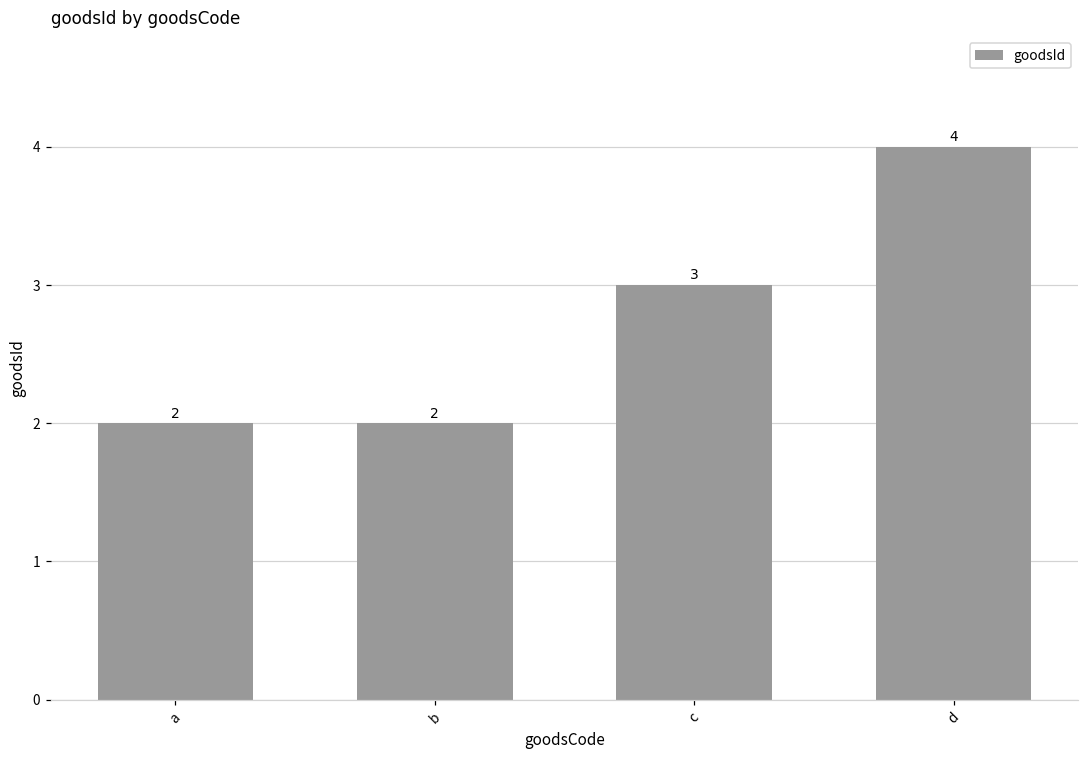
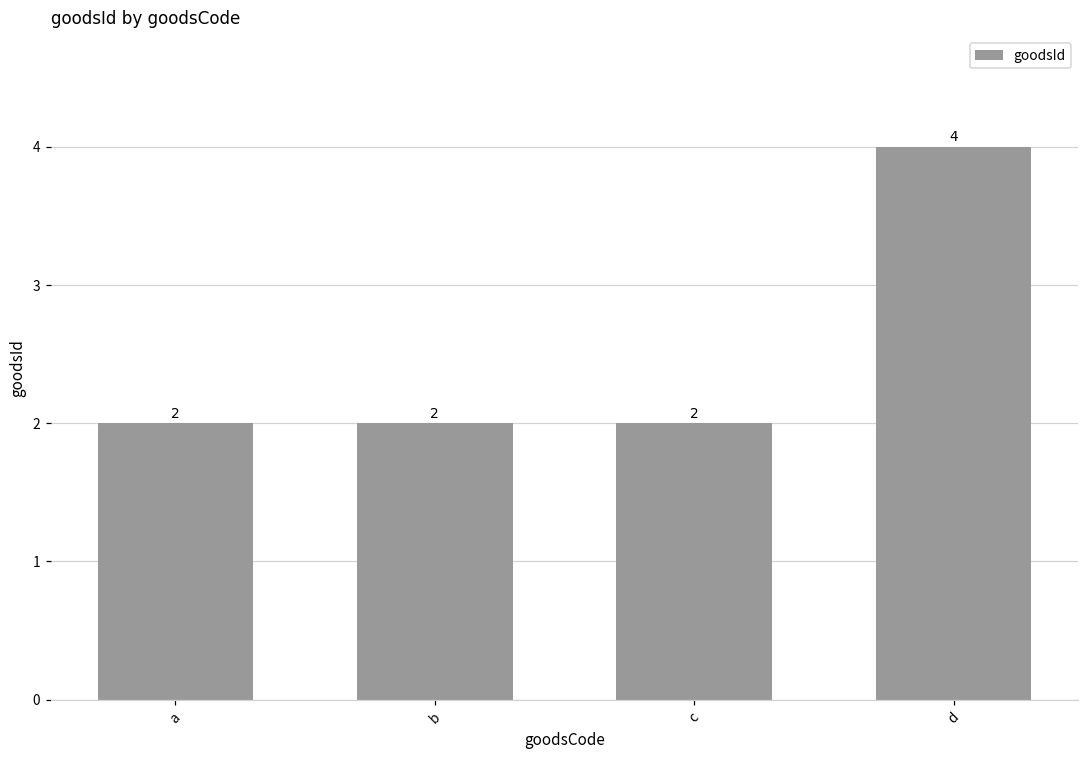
  {
    "a": 2,
    "b": 2,
-   "c": 3,
+   "c": 2,
    "d": 4
  }
